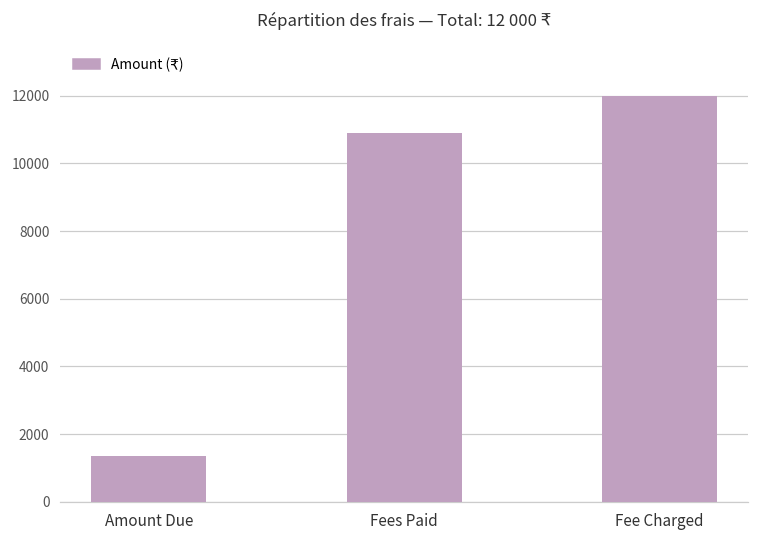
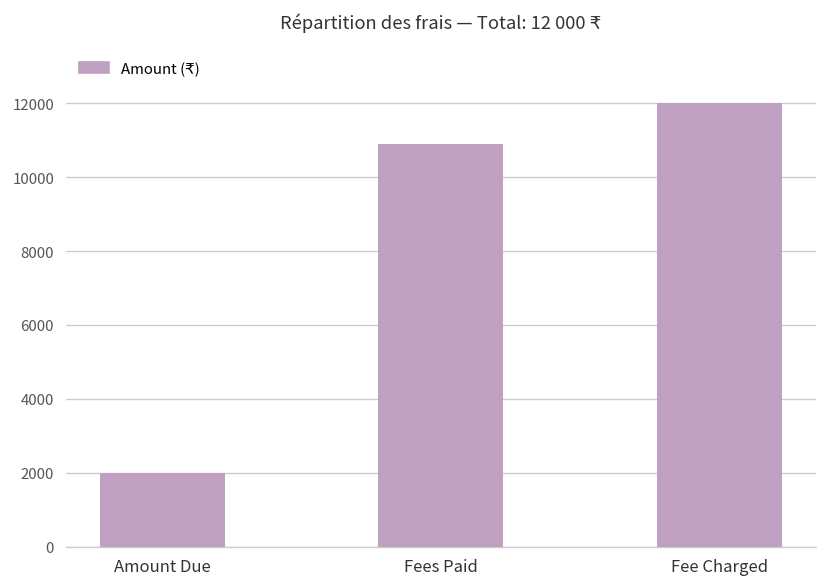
  {
-   "Amount Due": 1400,
+   "Amount Due": 2000,
    "Fees Paid": 10900,
    "Fee Charged": 12000
  }
